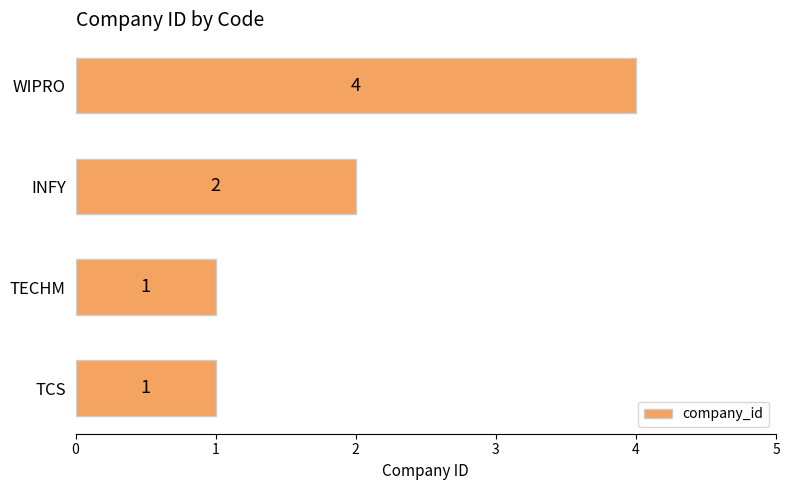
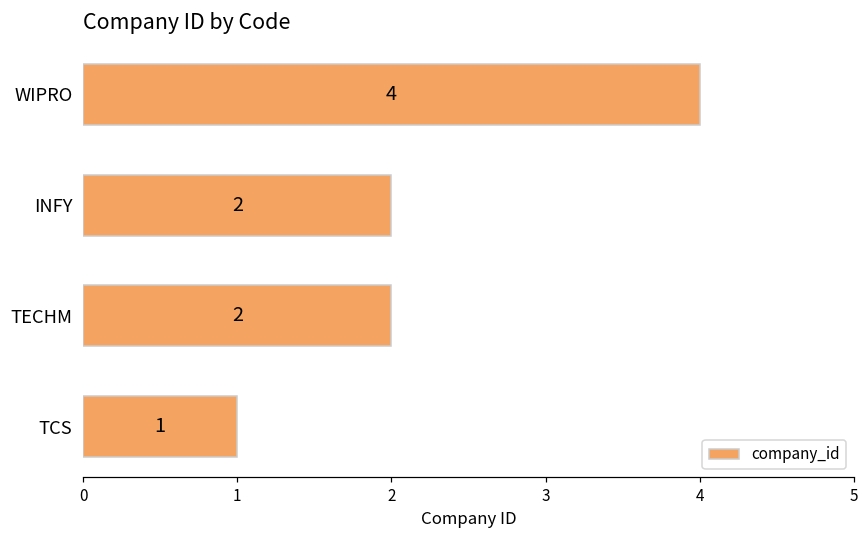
  {
    "WIPRO": 4,
    "INFY": 2,
-   "TECHM": 1,
+   "TECHM": 2,
    "TCS": 1
  }
